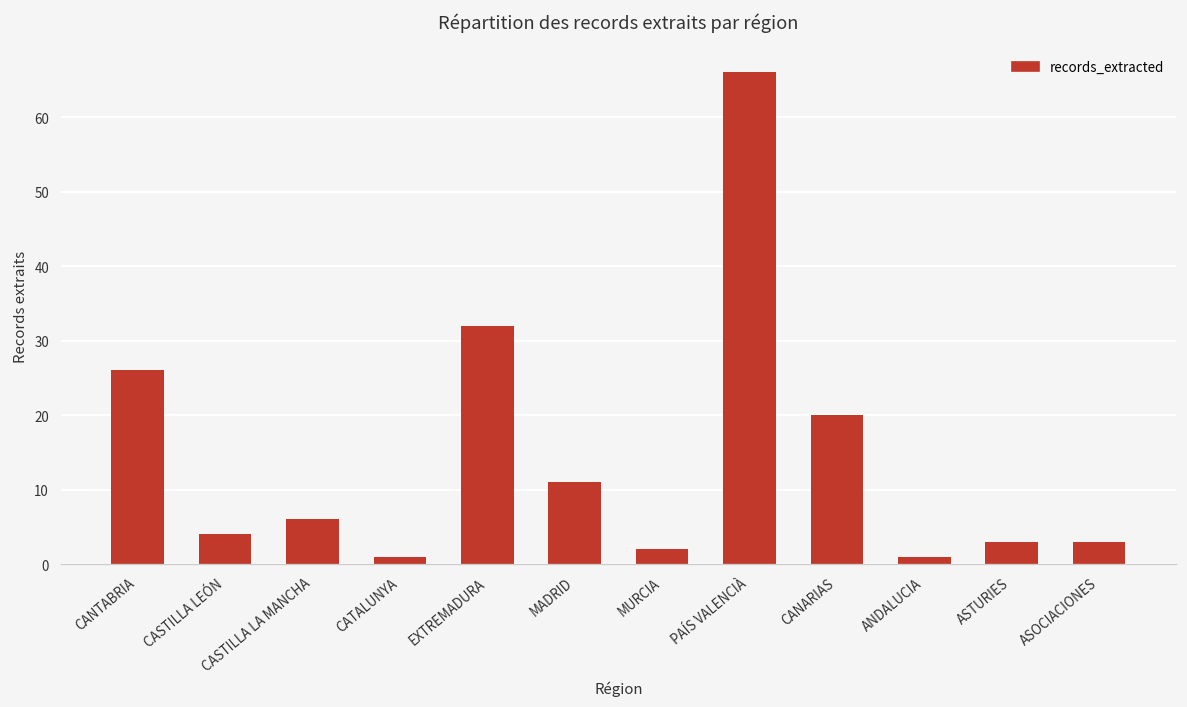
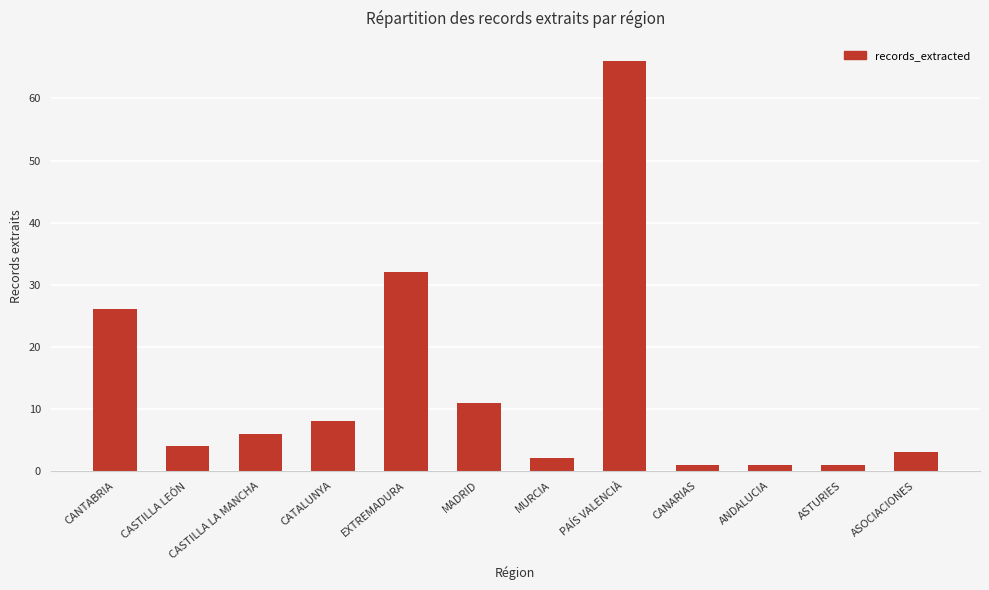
  {
    "CANTABRIA": 26,
    "CASTILLA LEÓN": 4,
    "CASTILLA LA MANCHA": 6,
-   "CATALUNYA": 1,
+   "CATALUNYA": 8,
    "EXTREMADURA": 32,
    "MADRID": 11,
    "MURCIA": 2,
    "PAÍS VALENCIÀ": 66,
-   "CANARIAS": 20,
+   "CANARIAS": 1,
    "ANDALUCIA": 1,
-   "ASTURIES": 3,
+   "ASTURIES": 1,
    "ASOCIACIONES": 3
  }
